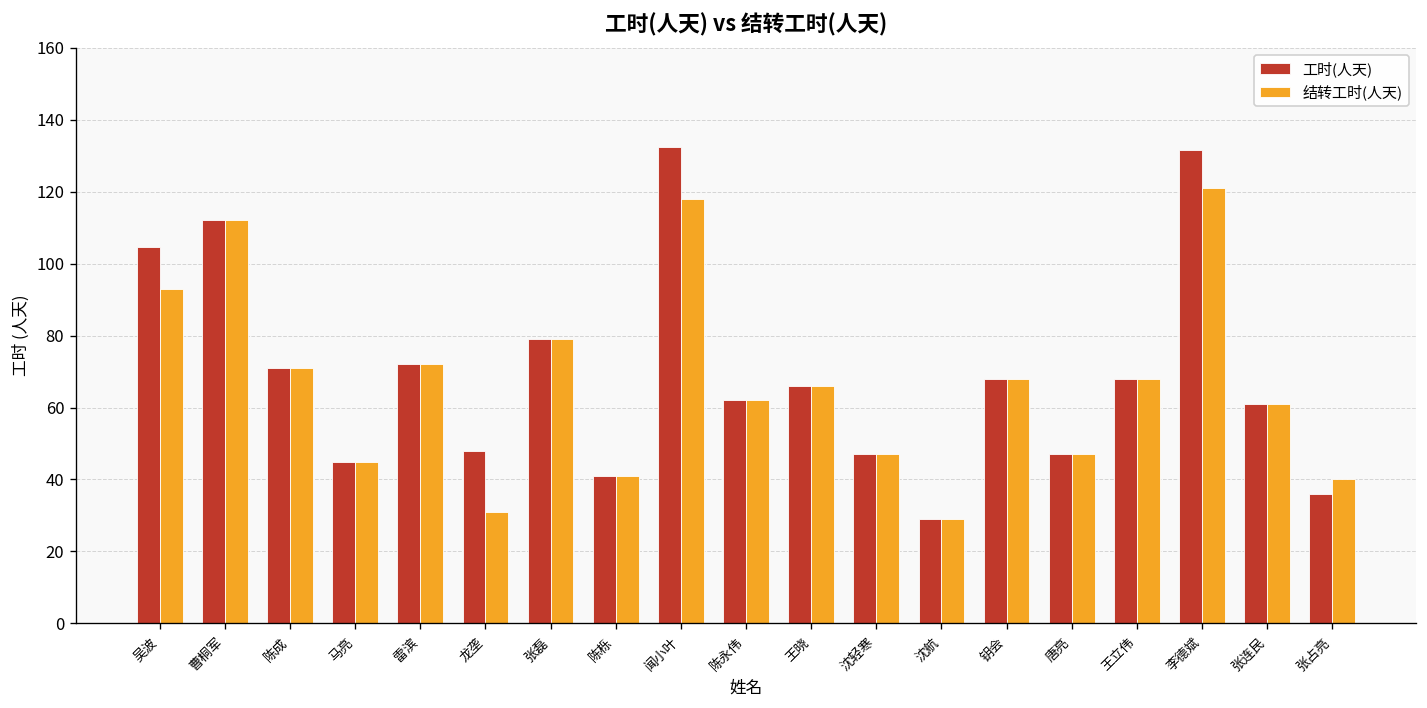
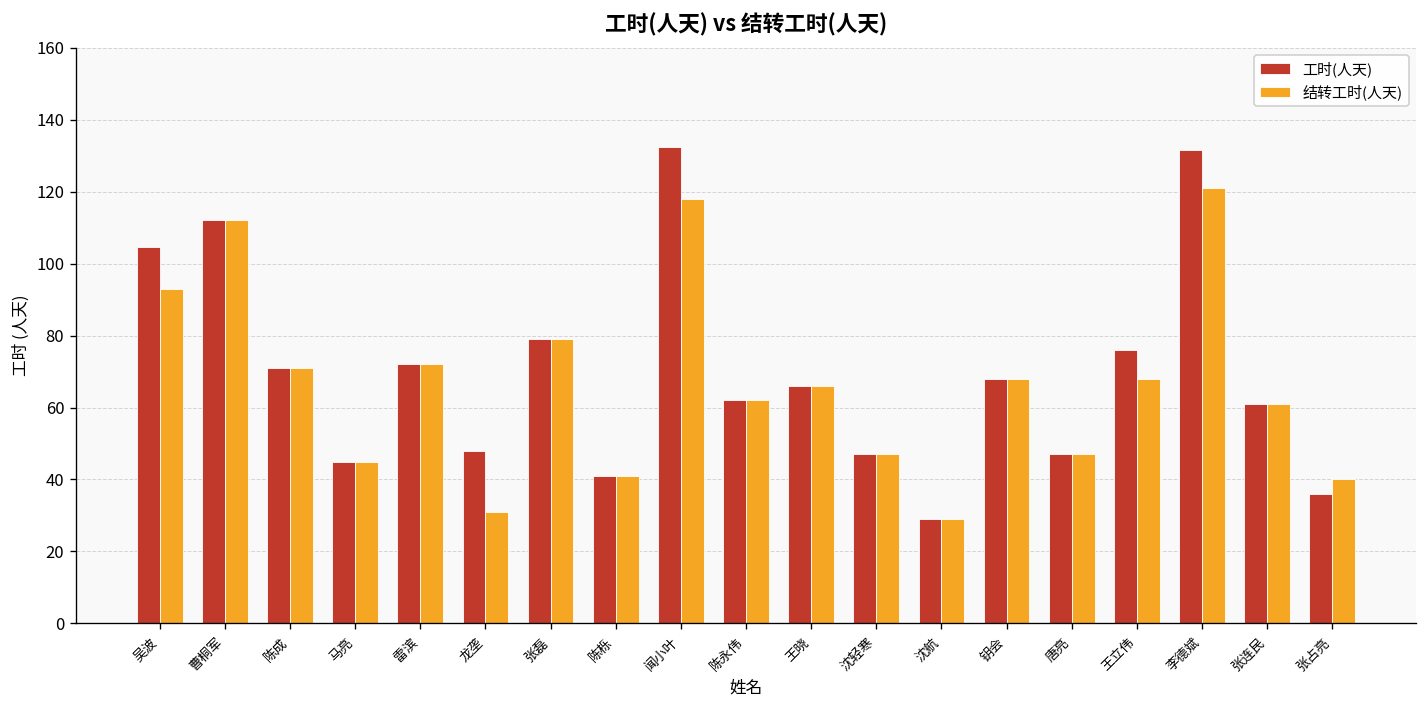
  {
    "工时(人天)": {
      "吴波": 105,
      "曹桐军": 112,
      "陈成": 71,
      "马亮": 45,
      "雷滨": 72,
      "龙垄": 48,
      "张磊": 79,
      "陈栎": 41,
      "闻小叶": 133,
      "陈永伟": 62,
      "王晓": 66,
      "沈轻寒": 47,
      "沈航": 29,
      "钥会": 68,
      "唐亮": 47,
-     "王立伟": 68,
+     "王立伟": 76,
      "李德斌": 132,
      "张连民": 61,
      "张占亮": 36
    },
    "结转工时(人天)": {
      "吴波": 93,
      "曹桐军": 112,
      "陈成": 71,
      "马亮": 45,
      "雷滨": 72,
      "龙垄": 31,
      "张磊": 79,
      "陈栎": 41,
      "闻小叶": 118,
      "陈永伟": 62,
      "王晓": 66,
      "沈轻寒": 47,
      "沈航": 29,
      "钥会": 68,
      "唐亮": 47,
      "王立伟": 68,
      "李德斌": 121,
      "张连民": 61,
      "张占亮": 40
    }
  }
